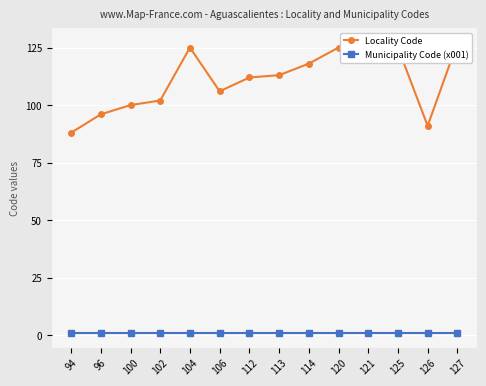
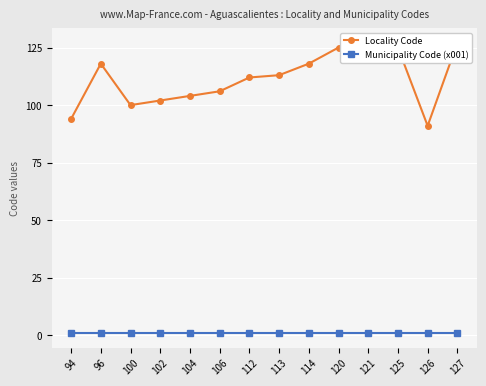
  {
    "Locality Code": {
-     "94": 88,
-     "96": 96,
+     "94": 94,
+     "96": 118,
      "100": 100,
      "102": 102,
-     "104": 125,
+     "104": 104,
      "106": 106,
      "112": 112,
      "113": 113,
      "114": 118,
      "120": 125,
      "126": 91
    },
    "Municipality Code (x001)": {
      "94": 1,
      "96": 1,
      "100": 1,
      "102": 1,
      "104": 1,
      "106": 1,
      "112": 1,
      "113": 1,
      "114": 1,
      "120": 1,
      "121": 1,
      "125": 1,
      "126": 1,
      "127": 1
    }
  }
